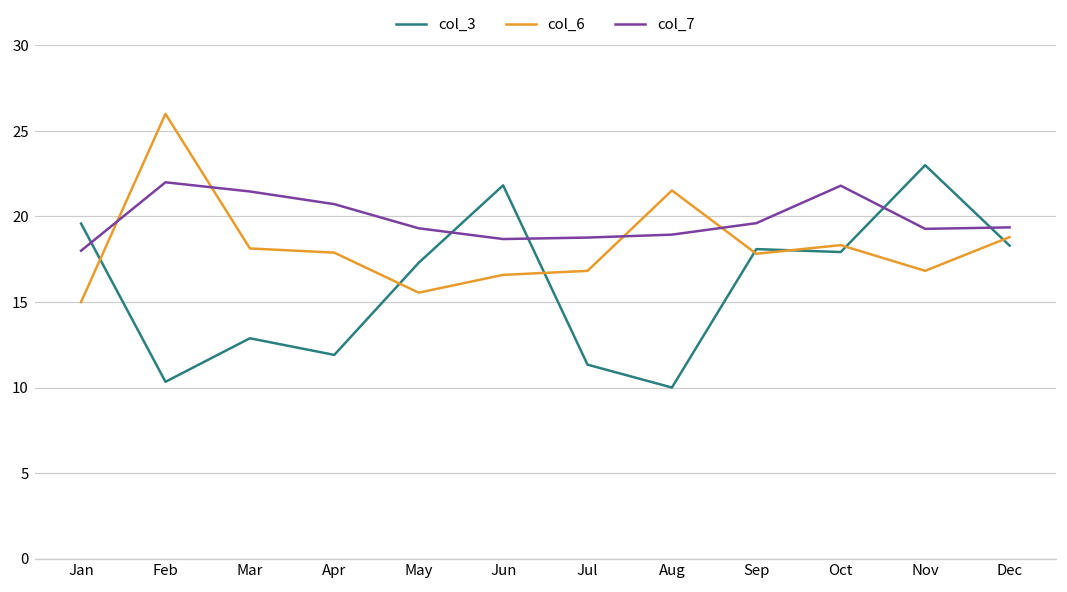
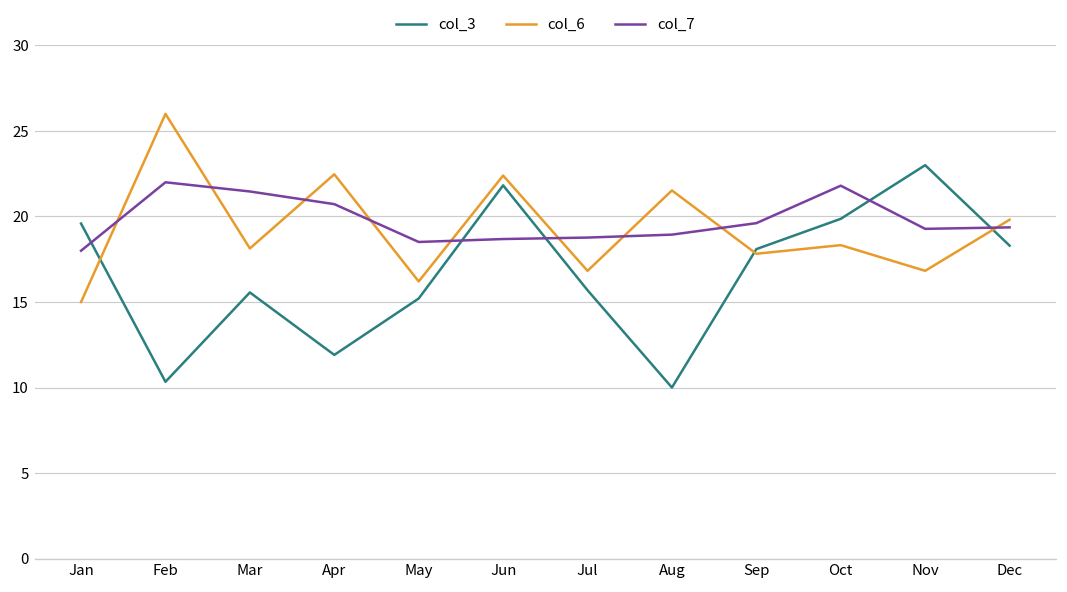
  {
    "col_3": {
      "Jan": 19.6,
      "Feb": 10.3,
-     "Mar": 12.9,
+     "Mar": 15.6,
      "Apr": 11.9,
-     "May": 17.3,
+     "May": 15.2,
      "Jun": 21.8,
-     "Jul": 11.3,
+     "Jul": 15.7,
      "Aug": 10.0,
      "Sep": 18.1,
-     "Oct": 17.9,
+     "Oct": 19.9,
      "Nov": 23.0,
      "Dec": 18.3
    },
    "col_6": {
      "Jan": 15.0,
      "Feb": 26.0,
      "Mar": 18.1,
-     "Apr": 17.9,
-     "May": 15.5,
-     "Jun": 16.6,
+     "Apr": 22.5,
+     "May": 16.2,
+     "Jun": 22.4,
      "Jul": 16.8,
      "Aug": 21.5,
      "Sep": 17.8,
      "Oct": 18.3,
      "Nov": 16.8,
-     "Dec": 18.8
+     "Dec": 19.8
    },
    "col_7": {
      "Jan": 18.0,
      "Feb": 22.0,
      "Mar": 21.5,
      "Apr": 20.7,
-     "May": 19.3,
+     "May": 18.5,
      "Jun": 18.7,
      "Jul": 18.8,
      "Aug": 18.9,
      "Sep": 19.6,
      "Oct": 21.8,
      "Nov": 19.3,
      "Dec": 19.4
    }
  }
